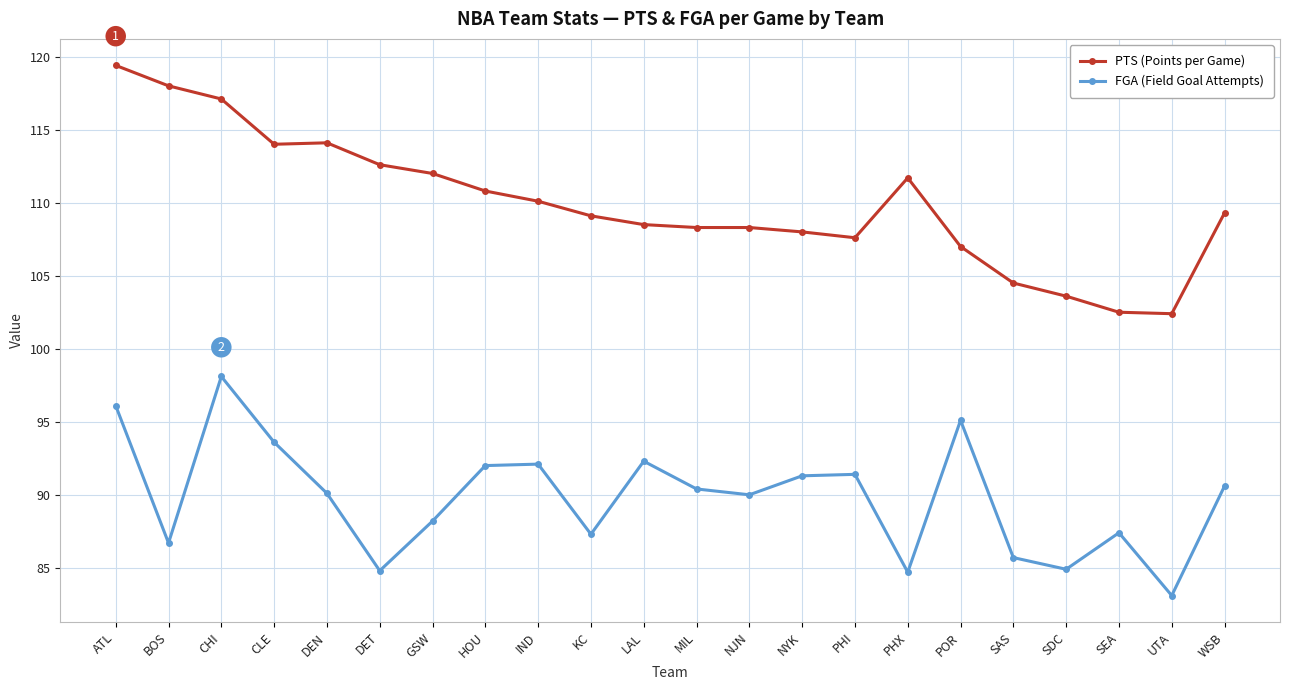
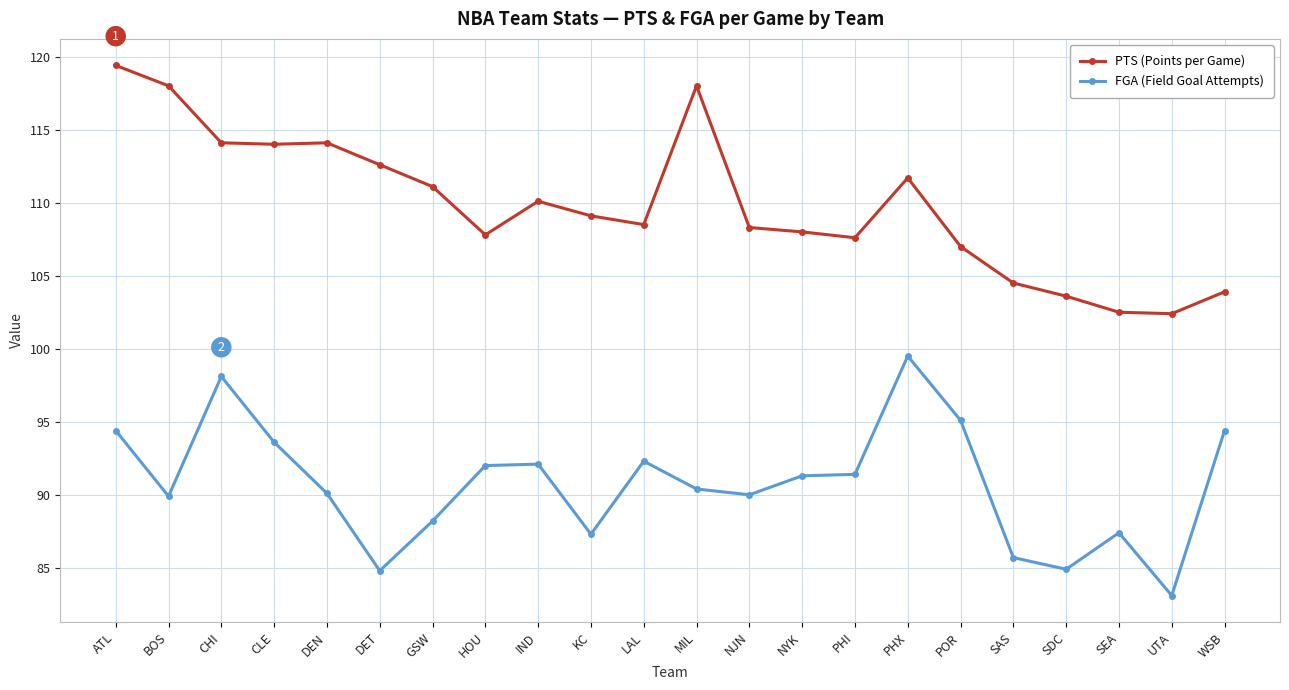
  {
    "PTS (Points per Game)": {
      "BOS": 118.0,
-     "CHI": 117.1,
+     "CHI": 114.1,
      "CLE": 114.0,
      "DEN": 114.1,
      "DET": 112.6,
-     "GSW": 112.0,
-     "HOU": 110.8,
+     "GSW": 111.1,
+     "HOU": 107.8,
      "IND": 110.1,
      "KC": 109.1,
      "LAL": 108.5,
-     "MIL": 108.3,
+     "MIL": 118.0,
      "NJN": 108.3,
      "NYK": 108.0,
      "PHI": 107.6,
      "PHX": 111.7,
      "POR": 107.0,
      "SAS": 104.5,
      "SDC": 103.6,
      "SEA": 102.5,
      "UTA": 102.4,
-     "WSB": 109.3
+     "WSB": 103.9
    },
    "FGA (Field Goal Attempts)": {
-     "ATL": 96.1,
-     "BOS": 86.7,
+     "ATL": 94.4,
+     "BOS": 89.9,
      "CLE": 93.6,
      "DEN": 90.1,
      "DET": 84.8,
      "GSW": 88.2,
      "HOU": 92.0,
      "IND": 92.1,
      "KC": 87.3,
      "LAL": 92.3,
      "MIL": 90.4,
      "NJN": 90.0,
      "NYK": 91.3,
      "PHI": 91.4,
-     "PHX": 84.7,
+     "PHX": 99.5,
      "POR": 95.1,
      "SAS": 85.7,
      "SDC": 84.9,
      "SEA": 87.4,
      "UTA": 83.1,
-     "WSB": 90.6
+     "WSB": 94.4
    }
  }
